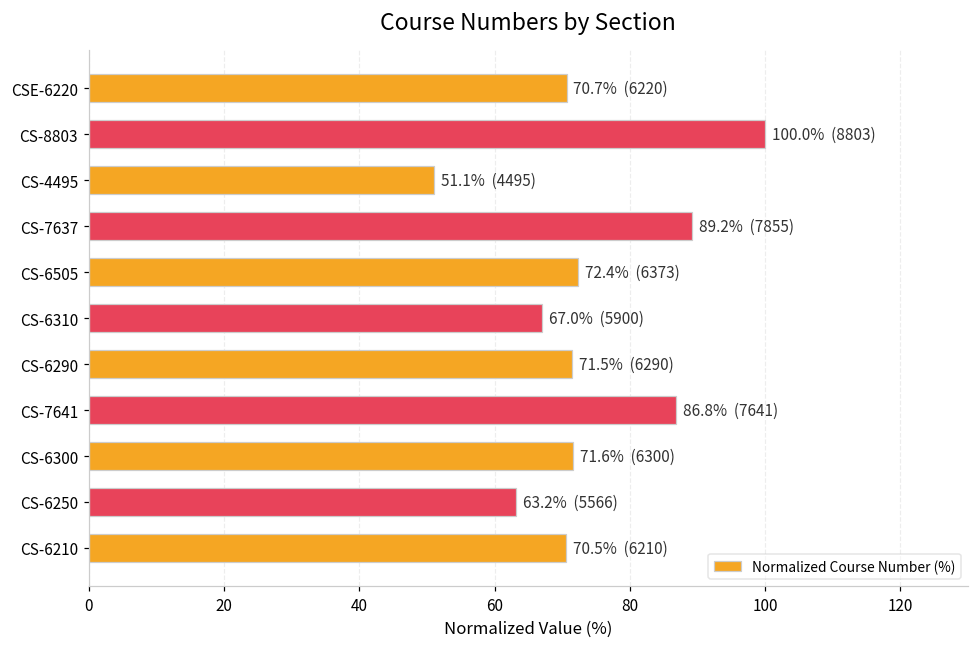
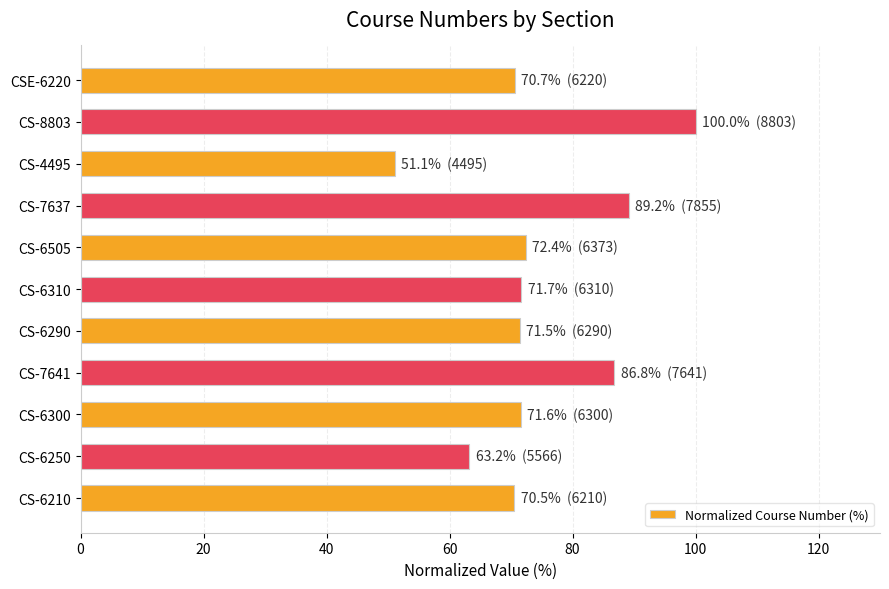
  {
    "CSE-6220": "70.7%",
    "CS-8803": "100.0%",
    "CS-4495": "51.1%",
    "CS-7637": "89.2%",
    "CS-6505": "72.4%",
-   "CS-6310": "67.0% (5900)",
+   "CS-6310": "71.7% (6310)",
    "CS-6290": "71.5%",
    "CS-7641": "86.8%",
    "CS-6300": "71.6%",
    "CS-6250": "63.2%",
    "CS-6210": "70.5%"
  }
